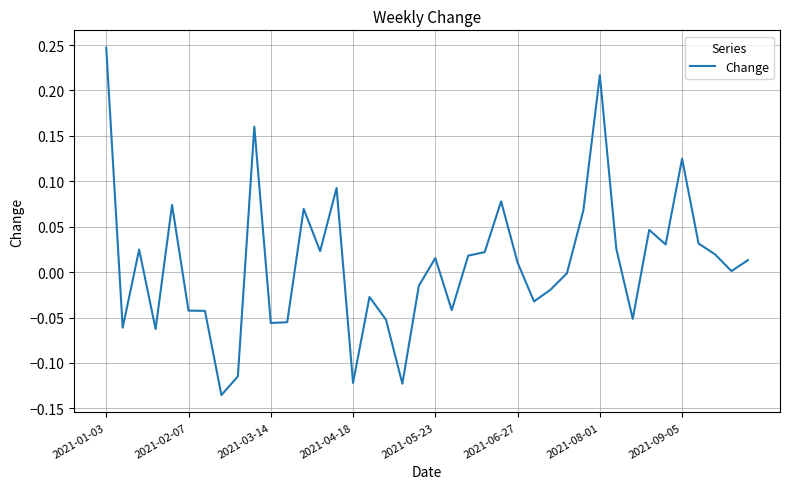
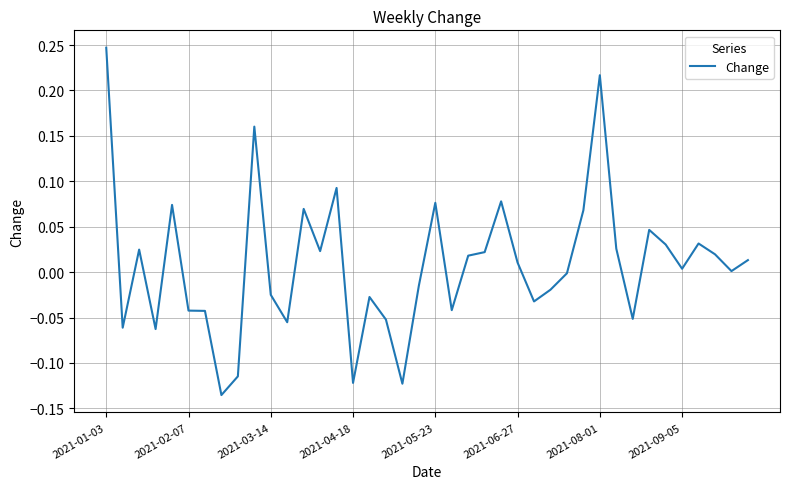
  {
    "2021-01-03": 0.25,
    "2021-02-07": -0.04,
-   "2021-03-14": -0.06,
+   "2021-03-14": -0.03,
    "2021-04-18": -0.12,
-   "2021-05-23": 0.02,
+   "2021-05-23": 0.08,
    "2021-06-27": 0.01,
    "2021-08-01": 0.22,
-   "2021-09-05": 0.12
+   "2021-09-05": 0.00
  }
